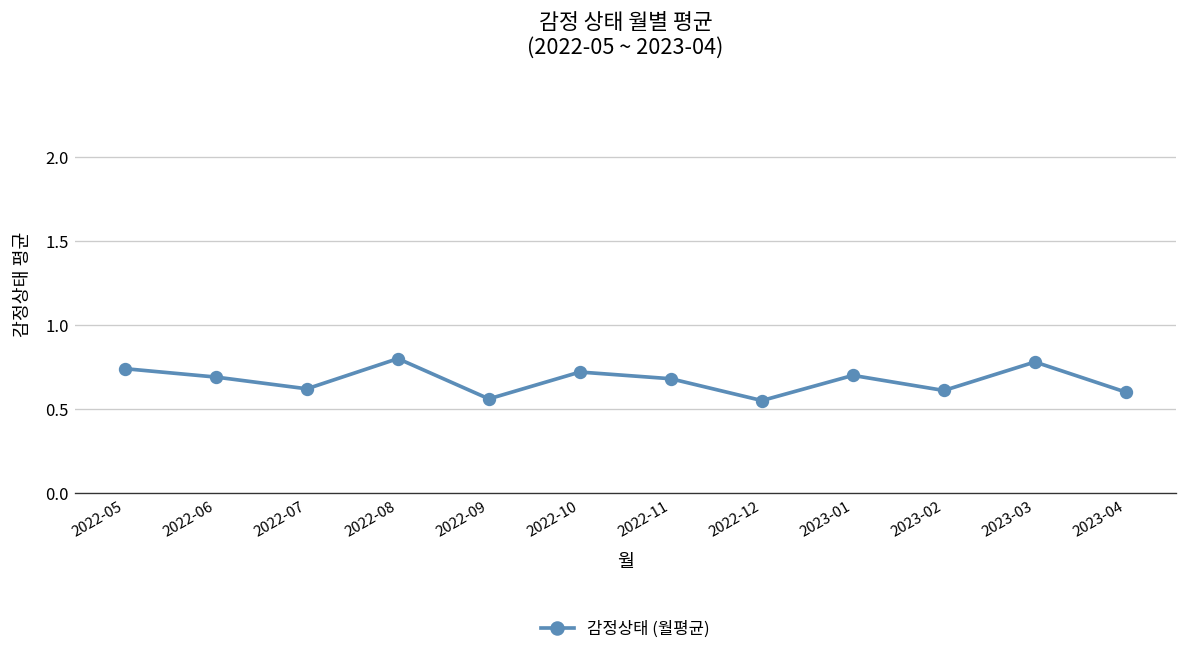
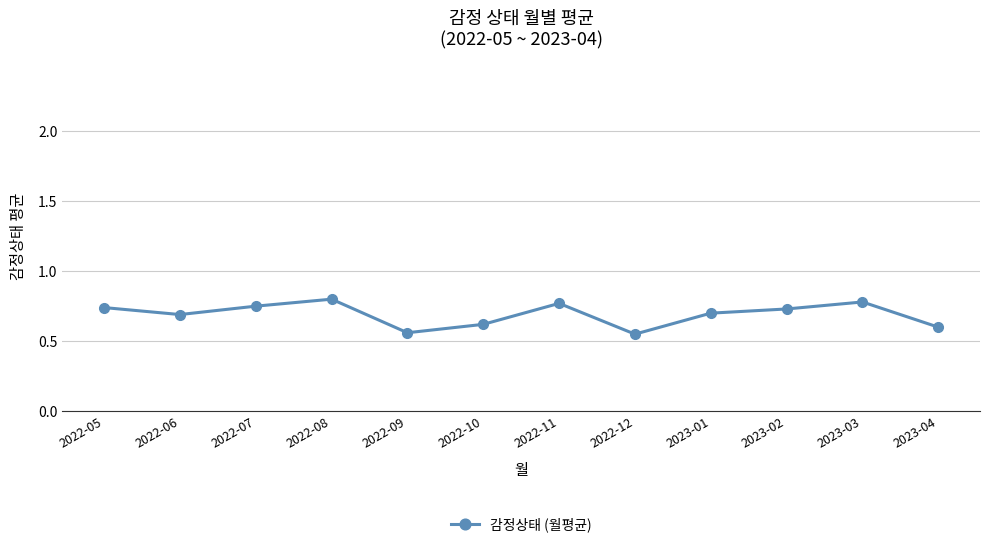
  {
    "2022-05": 0.74,
    "2022-06": 0.69,
-   "2022-07": 0.62,
+   "2022-07": 0.75,
    "2022-08": 0.80,
    "2022-09": 0.56,
-   "2022-10": 0.72,
-   "2022-11": 0.68,
+   "2022-10": 0.62,
+   "2022-11": 0.77,
    "2022-12": 0.55,
    "2023-01": 0.70,
-   "2023-02": 0.61,
+   "2023-02": 0.73,
    "2023-03": 0.78,
    "2023-04": 0.60
  }
